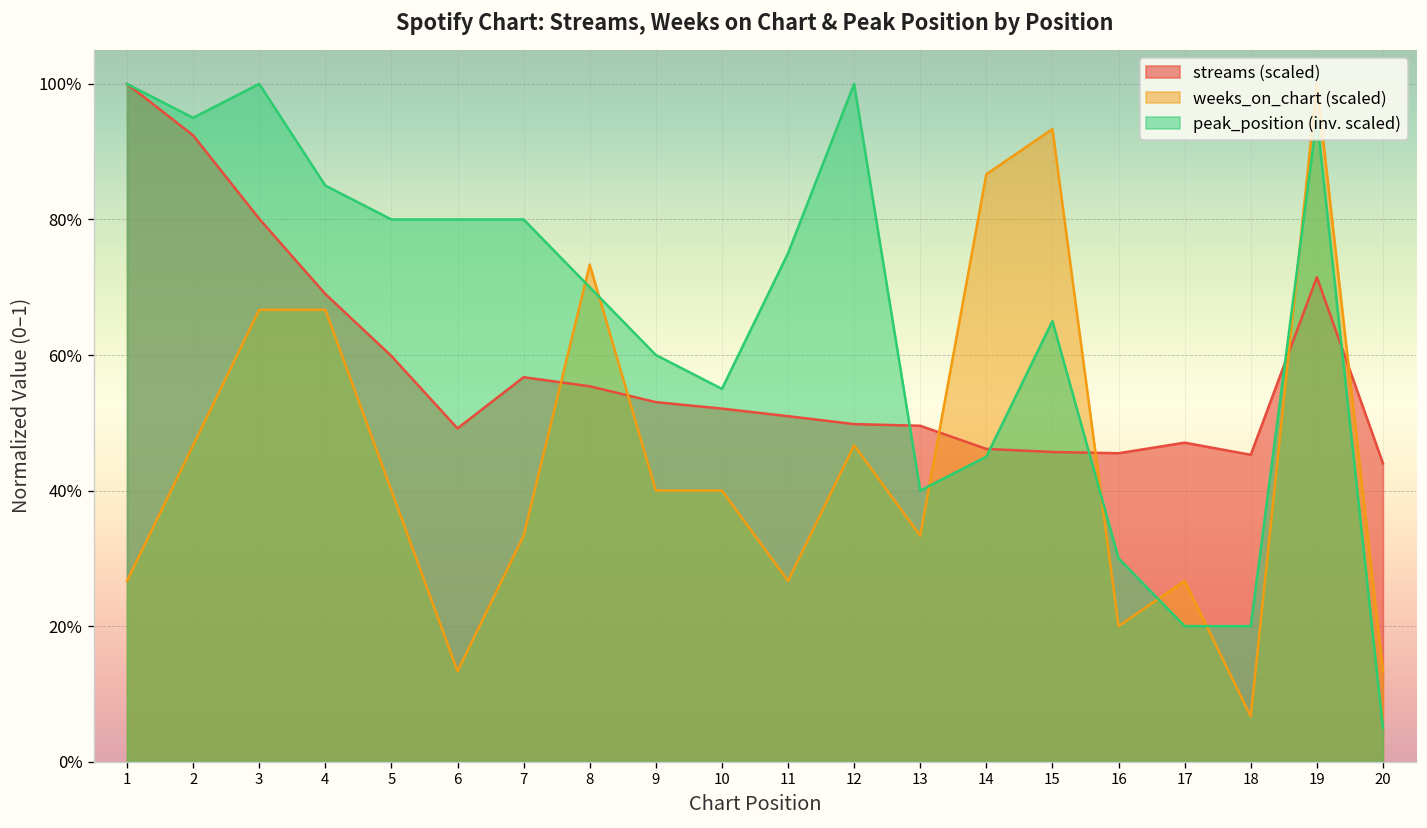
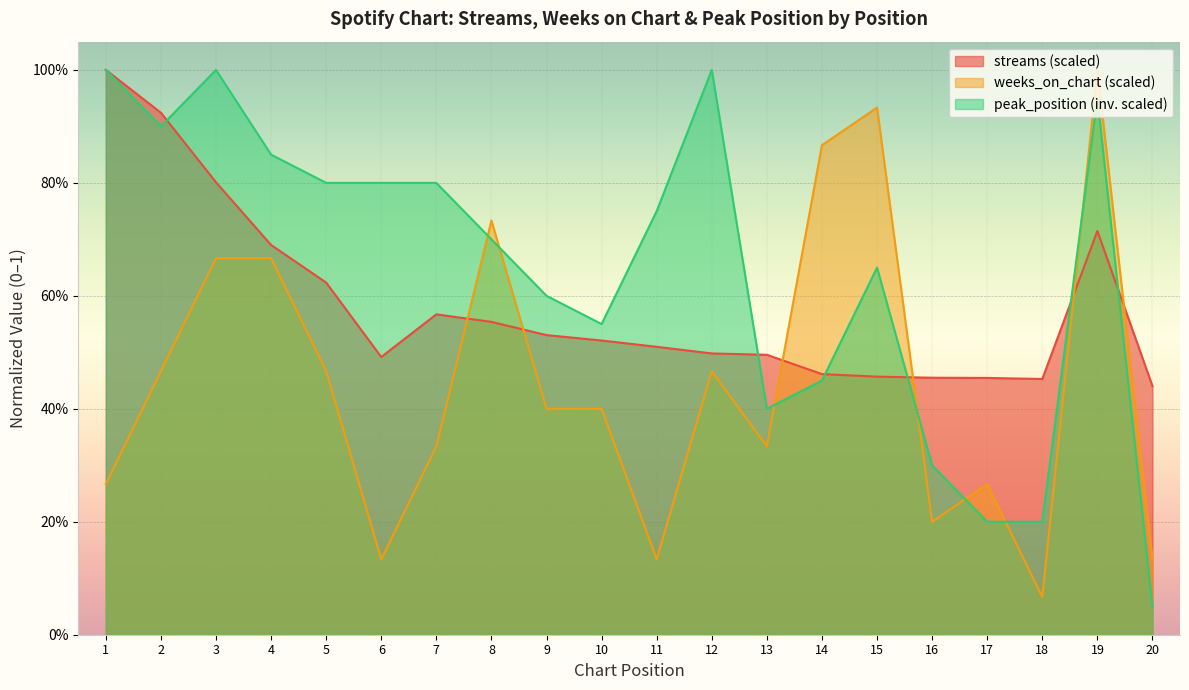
  {
    "streams (scaled)": {
      "2": "92%",
      "3": "80%",
      "4": "69%",
-     "5": "60%",
+     "5": "62%",
      "6": "49%",
      "7": "57%",
      "8": "55%",
      "9": "53%",
      "10": "52%",
      "11": "51%",
      "12": "50%",
      "13": "50%",
      "14": "46%",
      "15": "46%",
      "16": "46%",
-     "17": "47%",
+     "17": "45%",
      "18": "45%",
      "19": "71%",
      "20": "44%"
    },
    "weeks_on_chart (scaled)": {
      "1": "27%",
      "2": "47%",
      "3": "67%",
      "4": "67%",
-     "5": "40%",
+     "5": "47%",
      "6": "13%",
      "7": "33%",
      "8": "73%",
      "9": "40%",
      "10": "40%",
-     "11": "27%",
+     "11": "13%",
      "12": "47%",
      "13": "33%",
      "14": "87%",
      "15": "93%",
      "16": "20%",
      "17": "27%",
      "18": "7%",
      "20": "13%"
    },
    "peak_position (inv. scaled)": {
-     "2": "95%",
+     "2": "90%",
      "3": "100%",
      "4": "85%",
      "5": "80%",
      "6": "80%",
      "7": "80%",
      "8": "70%",
      "9": "60%",
      "10": "55%",
      "11": "75%",
      "12": "100%",
      "13": "40%",
      "14": "45%",
      "15": "65%",
      "16": "30%",
      "17": "20%",
      "18": "20%",
      "20": "5%"
    }
  }
